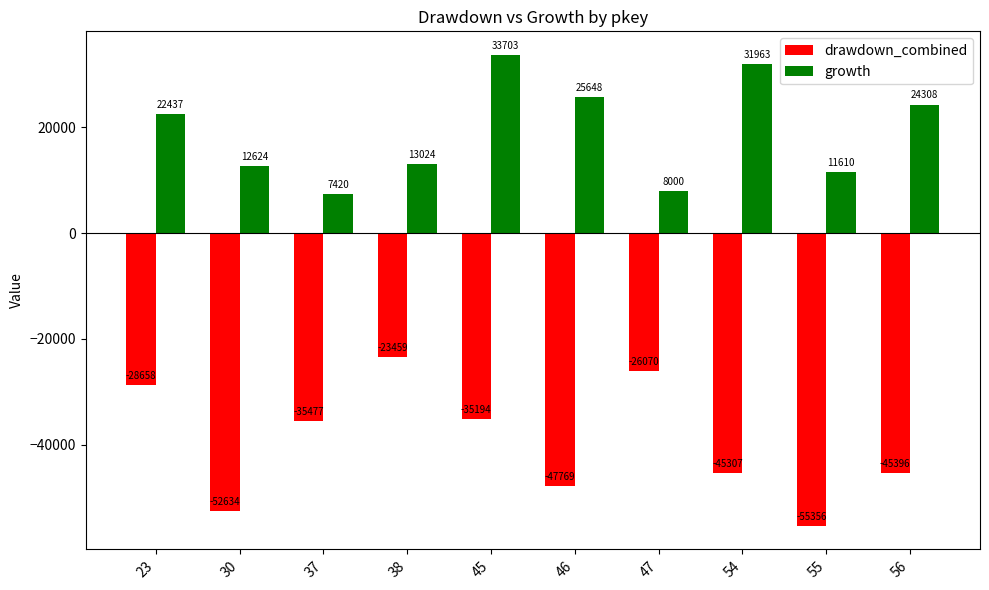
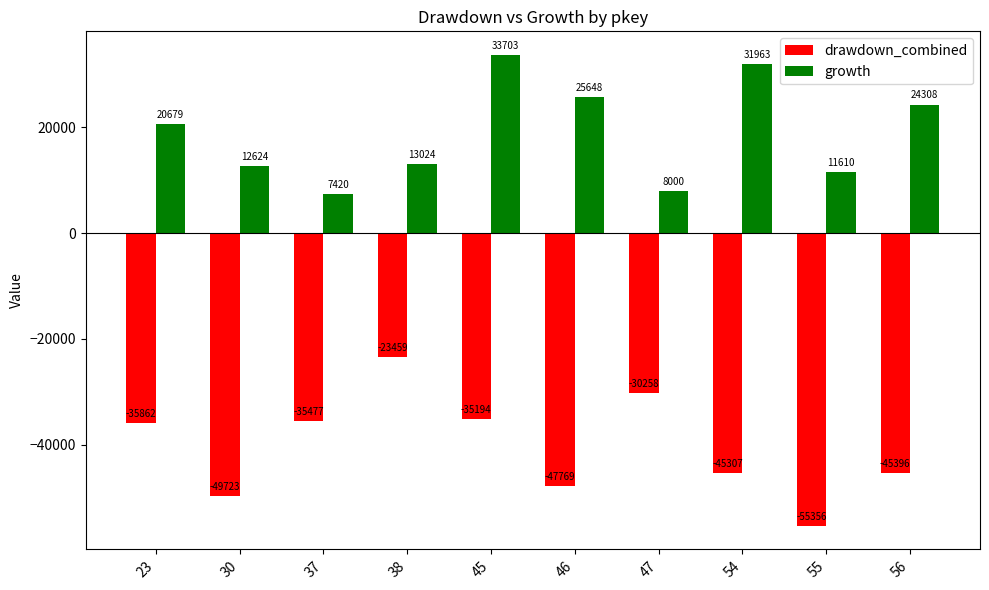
  {
    "drawdown_combined": {
-     "23": -28658,
-     "30": -52634,
+     "23": -35862,
+     "30": -49723,
      "37": -35477,
      "38": -23459,
      "45": -35194,
      "46": -47769,
-     "47": -26070,
+     "47": -30258,
      "54": -45307,
      "55": -55356,
      "56": -45396
    },
    "growth": {
-     "23": 22437,
+     "23": 20679,
      "30": 12624,
      "37": 7420,
      "38": 13024,
      "45": 33703,
      "46": 25648,
      "47": 8000,
      "54": 31963,
      "55": 11610,
      "56": 24308
    }
  }
